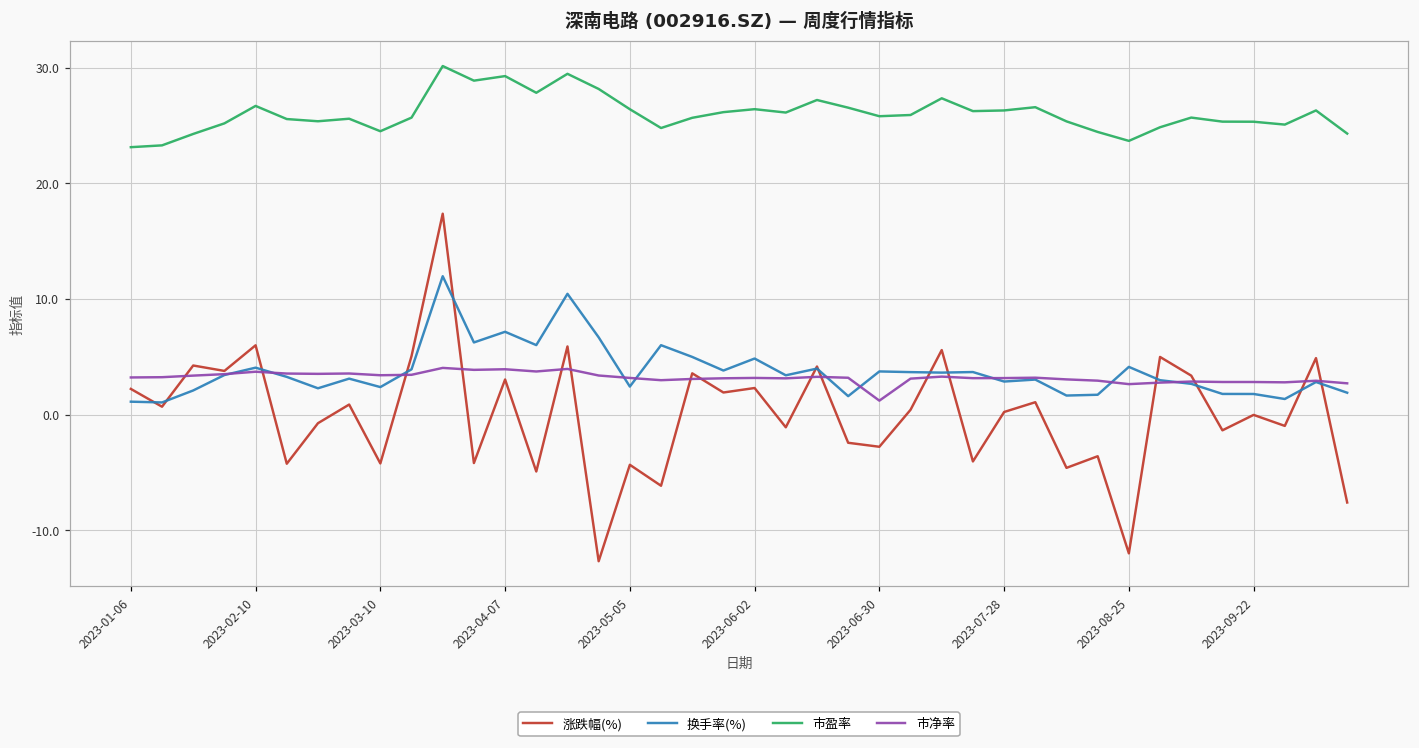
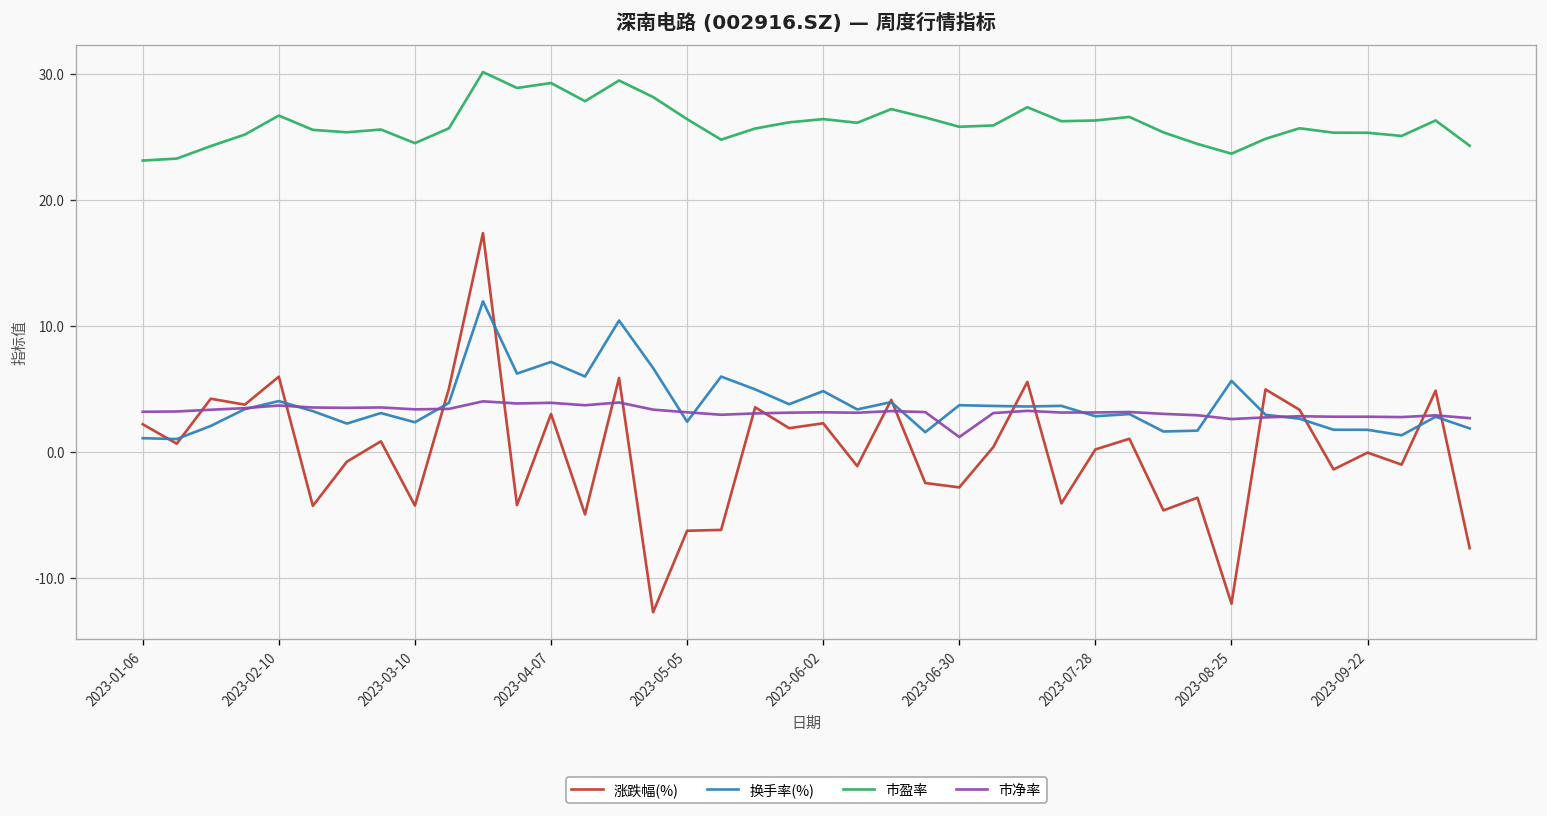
  {
    "涨跌幅(%)": {
      "2023-01-06": 2.2,
      "2023-02-10": 6.0,
      "2023-03-10": -4.2,
      "2023-04-07": 3.0,
-     "2023-05-05": -4.3,
+     "2023-05-05": -6.2,
      "2023-06-02": 2.3,
      "2023-06-30": -2.8,
      "2023-07-28": 0.2,
      "2023-08-25": -12.0,
      "2023-09-22": 0.0
    },
    "换手率(%)": {
      "2023-01-06": 1.1,
      "2023-02-10": 4.1,
      "2023-03-10": 2.4,
      "2023-04-07": 7.2,
      "2023-05-05": 2.4,
      "2023-06-02": 4.8,
      "2023-06-30": 3.7,
      "2023-07-28": 2.9,
-     "2023-08-25": 4.1,
+     "2023-08-25": 5.7,
      "2023-09-22": 1.8
    },
    "市盈率": {
      "2023-01-06": 23.1,
      "2023-02-10": 26.7,
      "2023-03-10": 24.5,
      "2023-04-07": 29.3,
      "2023-05-05": 26.4,
      "2023-06-02": 26.4,
      "2023-06-30": 25.8,
      "2023-07-28": 26.3,
      "2023-08-25": 23.7,
      "2023-09-22": 25.3
    },
    "市净率": {
      "2023-01-06": 3.2,
      "2023-02-10": 3.7,
      "2023-03-10": 3.4,
      "2023-04-07": 3.9,
      "2023-05-05": 3.2,
      "2023-06-02": 3.2,
      "2023-06-30": 1.2,
      "2023-07-28": 3.2,
      "2023-08-25": 2.6,
      "2023-09-22": 2.8
    }
  }
